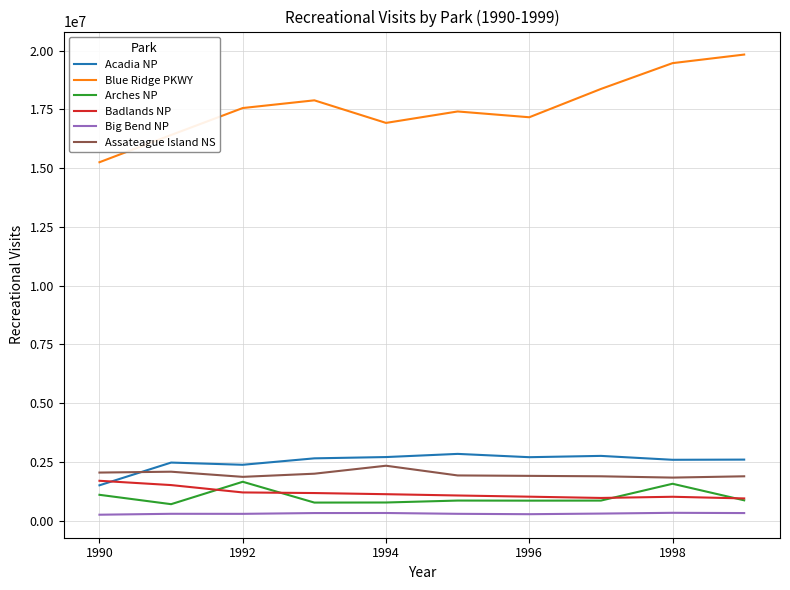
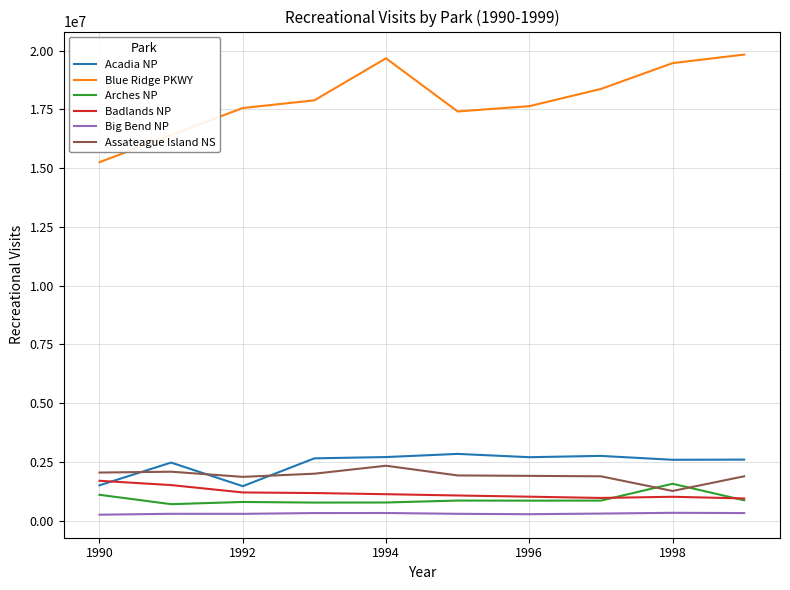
  {
    "Acadia NP": {
      "1990": 1500000,
-     "1992": 2400000,
+     "1992": 1500000,
      "1994": 2700000,
      "1996": 2700000,
      "1998": 2600000
    },
    "Blue Ridge PKWY": {
      "1990": 15300000,
      "1992": 17600000,
-     "1994": 16900000,
-     "1996": 17200000,
+     "1994": 19700000,
+     "1996": 17600000,
      "1998": 19500000
    },
    "Arches NP": {
      "1990": 1100000,
-     "1992": 1700000,
+     "1992": 800000,
      "1994": 800000,
      "1996": 900000,
      "1998": 1600000
    },
    "Badlands NP": {
      "1990": 1700000,
      "1992": 1200000,
      "1994": 1100000,
      "1996": 1000000,
      "1998": 1000000
    },
    "Big Bend NP": {
      "1990": 300000,
      "1992": 300000,
      "1994": 300000,
      "1996": 300000,
      "1998": 300000
    },
    "Assateague Island NS": {
      "1990": 2100000,
      "1992": 1900000,
      "1994": 2300000,
      "1996": 1900000,
-     "1998": 1800000
+     "1998": 1300000
    }
  }
